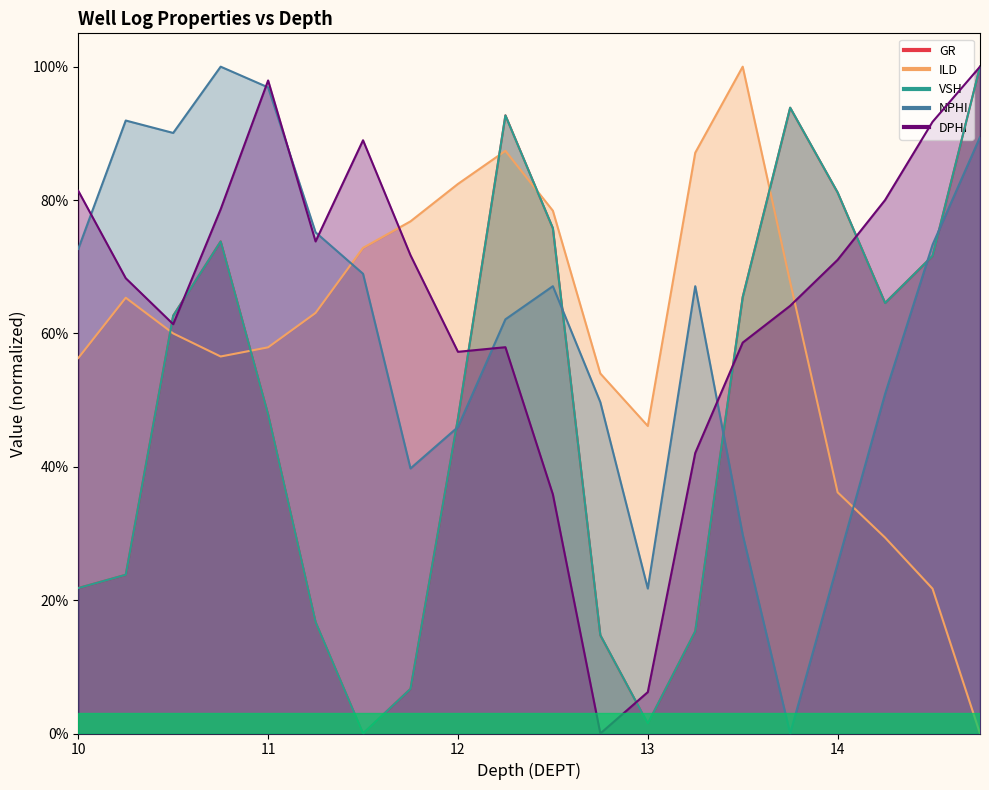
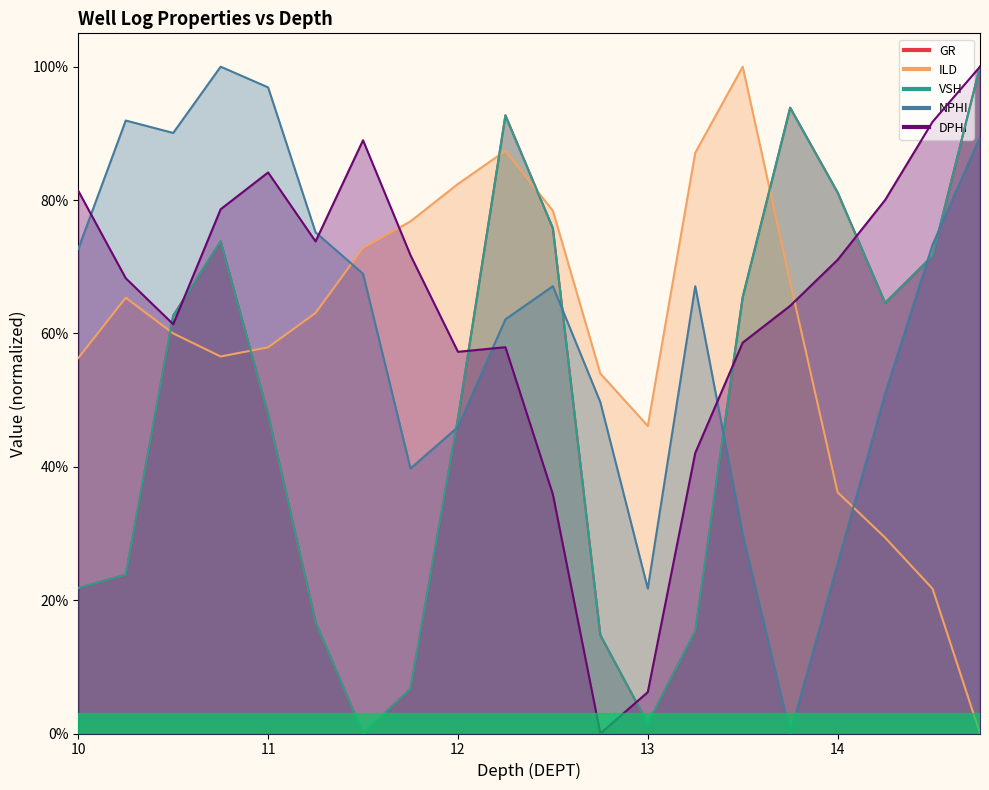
  {
    "DPHI": {
      "10": "81%",
-     "11": "98%",
+     "11": "84%",
      "12": "57%",
      "13": "6%",
      "14": "71%"
    }
  }
